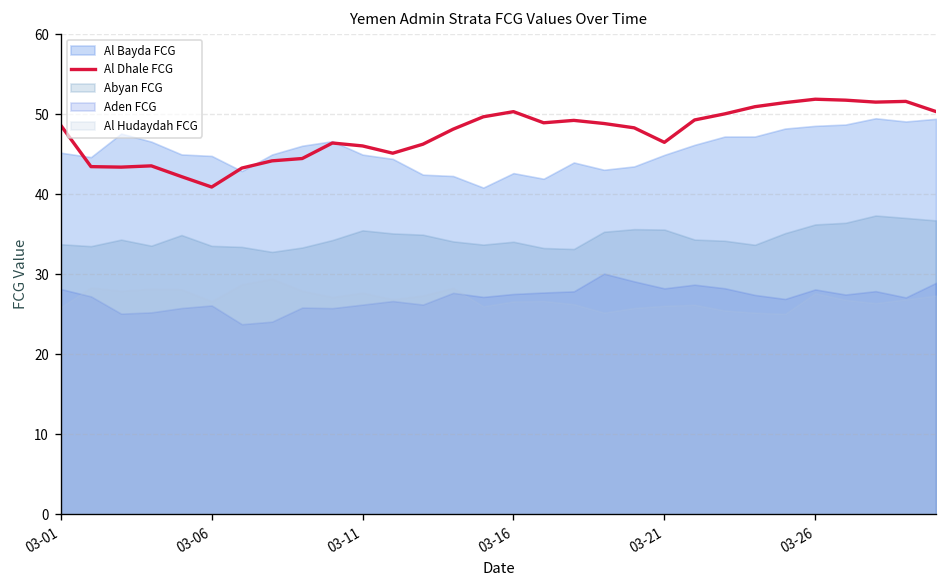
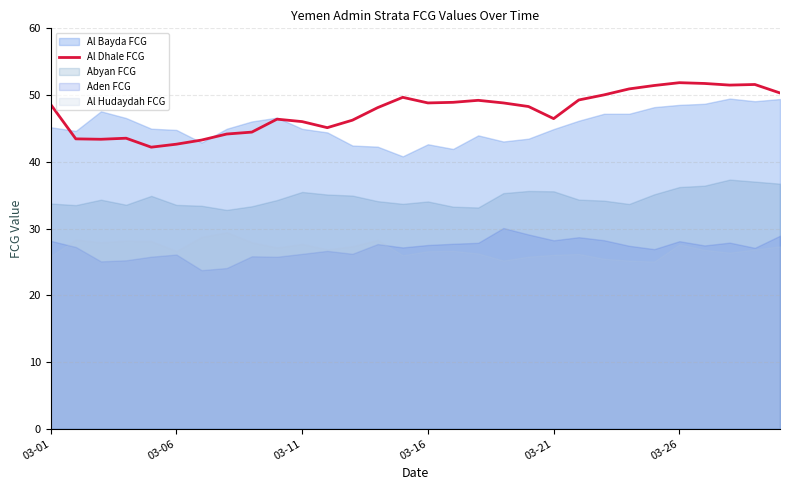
  {
    "Al Dhale FCG": {
      "03-01": 49,
-     "03-06": 41,
+     "03-06": 43,
      "03-11": 46,
-     "03-16": 50,
+     "03-16": 49,
      "03-21": 46,
      "03-26": 52
    }
  }
